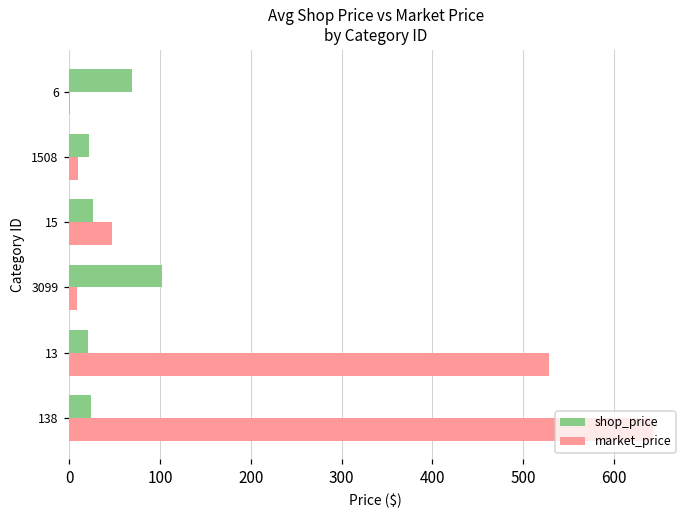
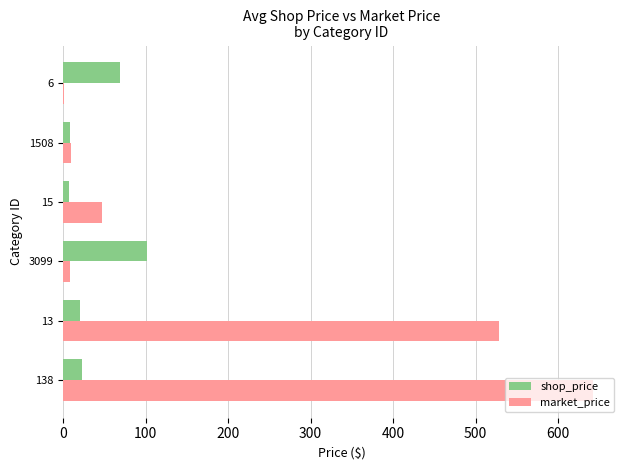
  {
    "shop_price": {
      "6": 70,
-     "1508": 20,
-     "15": 30,
+     "1508": 10,
+     "15": 10,
      "3099": 100,
      "13": 20,
      "138": 20
    },
    "market_price": {
      "1508": 10,
      "15": 50,
      "3099": 10,
      "13": 530
    }
  }
